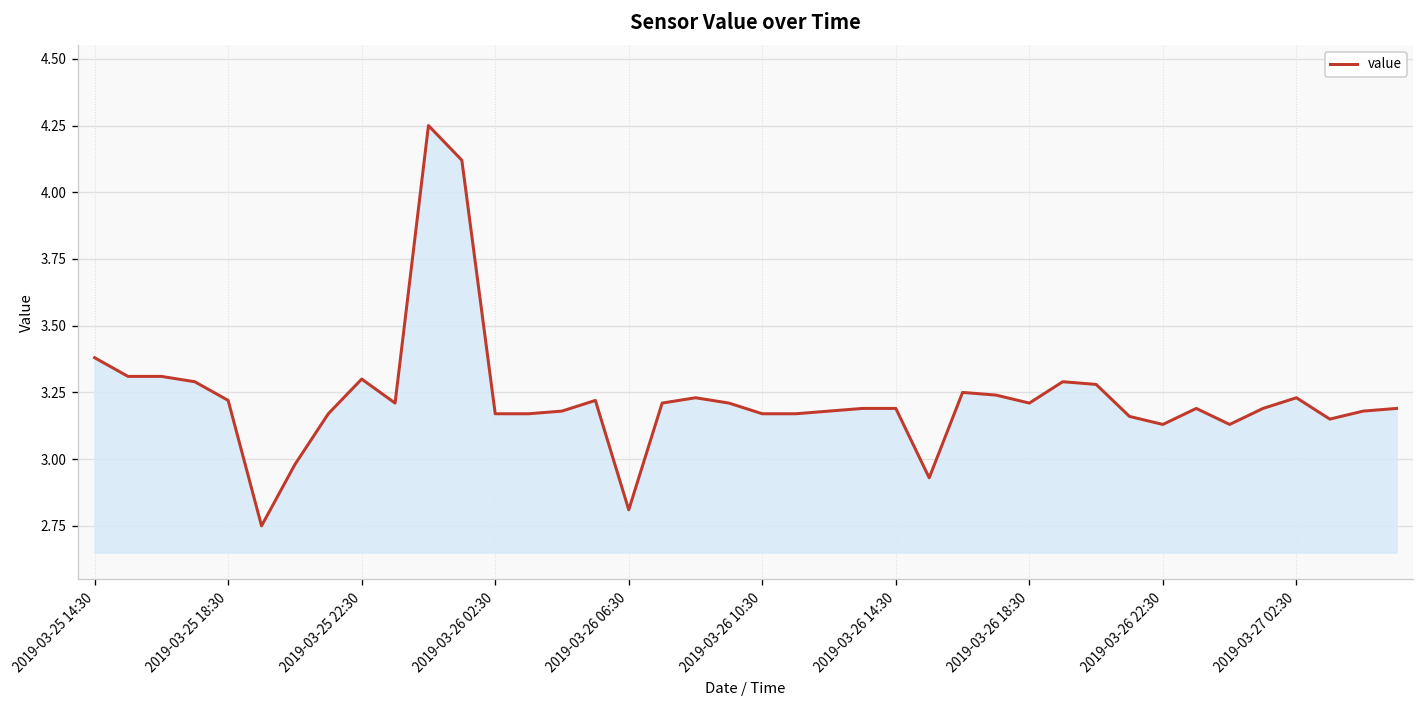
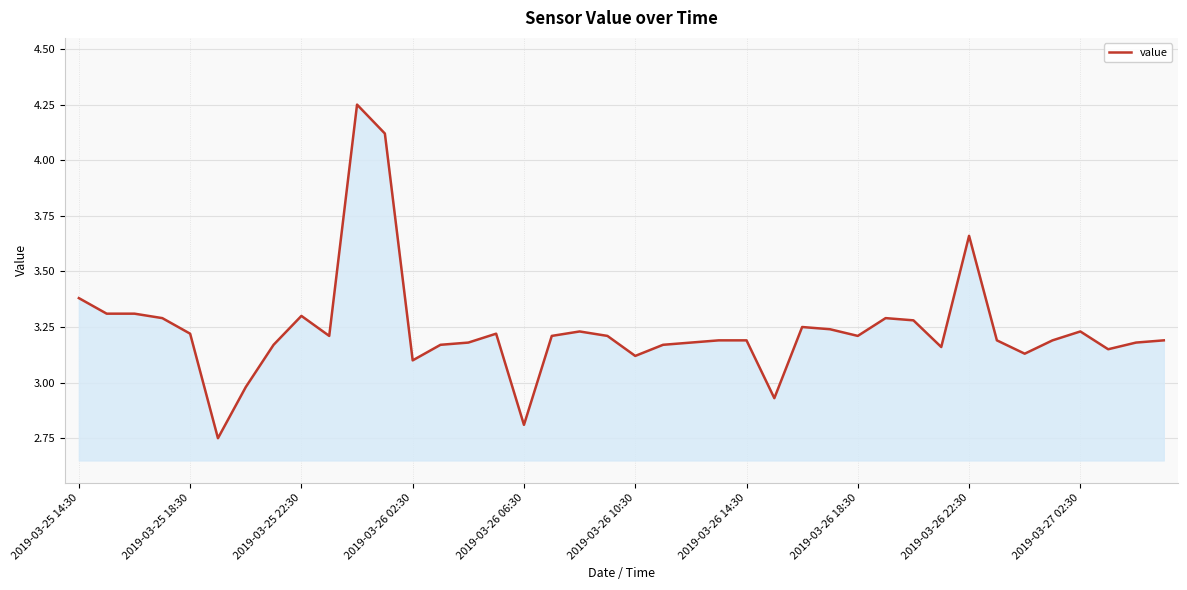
  {
    "2019-03-25 14:30": 3.38,
    "2019-03-25 18:30": 3.22,
    "2019-03-25 22:30": 3.30,
-   "2019-03-26 02:30": 3.17,
+   "2019-03-26 02:30": 3.10,
    "2019-03-26 06:30": 2.81,
-   "2019-03-26 10:30": 3.17,
+   "2019-03-26 10:30": 3.12,
    "2019-03-26 14:30": 3.19,
    "2019-03-26 18:30": 3.21,
-   "2019-03-26 22:30": 3.13,
+   "2019-03-26 22:30": 3.66,
    "2019-03-27 02:30": 3.23
  }
